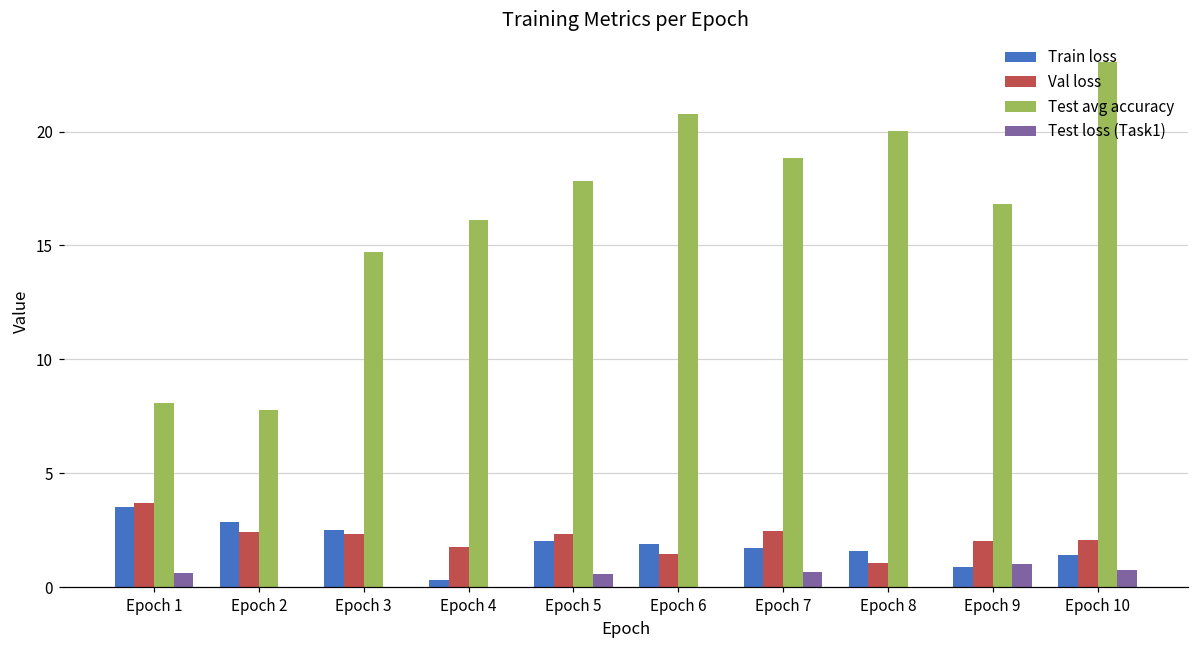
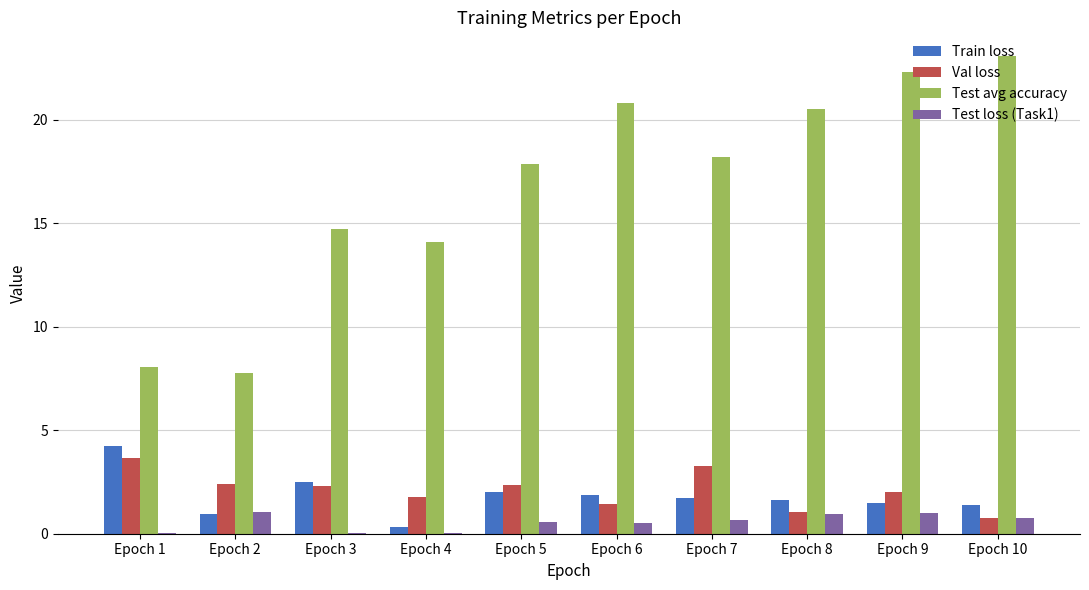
  {
    "Train loss": {
-     "Epoch 1": 3.5,
-     "Epoch 2": 2.9,
+     "Epoch 1": 4.2,
+     "Epoch 2": 0.9,
      "Epoch 3": 2.5,
      "Epoch 4": 0.3,
      "Epoch 5": 2.0,
      "Epoch 6": 1.9,
      "Epoch 7": 1.7,
      "Epoch 8": 1.6,
-     "Epoch 9": 0.9,
+     "Epoch 9": 1.5,
      "Epoch 10": 1.4
    },
    "Val loss": {
      "Epoch 1": 3.7,
      "Epoch 2": 2.4,
      "Epoch 3": 2.3,
      "Epoch 4": 1.8,
      "Epoch 5": 2.3,
      "Epoch 6": 1.4,
-     "Epoch 7": 2.4,
+     "Epoch 7": 3.3,
      "Epoch 8": 1.1,
      "Epoch 9": 2.0,
-     "Epoch 10": 2.0
+     "Epoch 10": 0.7
    },
    "Test avg accuracy": {
      "Epoch 1": 8.1,
      "Epoch 2": 7.8,
      "Epoch 3": 14.7,
-     "Epoch 4": 16.1,
+     "Epoch 4": 14.1,
      "Epoch 5": 17.8,
      "Epoch 6": 20.8,
-     "Epoch 7": 18.9,
-     "Epoch 8": 20.0,
-     "Epoch 9": 16.8,
+     "Epoch 7": 18.2,
+     "Epoch 8": 20.5,
+     "Epoch 9": 22.3,
      "Epoch 10": 23.1
    },
    "Test loss (Task1)": {
-     "Epoch 1": 0.6,
-     "Epoch 2": 0.0,
+     "Epoch 1": 0.0,
+     "Epoch 2": 1.1,
      "Epoch 5": 0.6,
-     "Epoch 6": 0.0,
+     "Epoch 6": 0.5,
      "Epoch 7": 0.7,
-     "Epoch 8": 0.0,
+     "Epoch 8": 0.9,
      "Epoch 9": 1.0,
      "Epoch 10": 0.7
    }
  }
